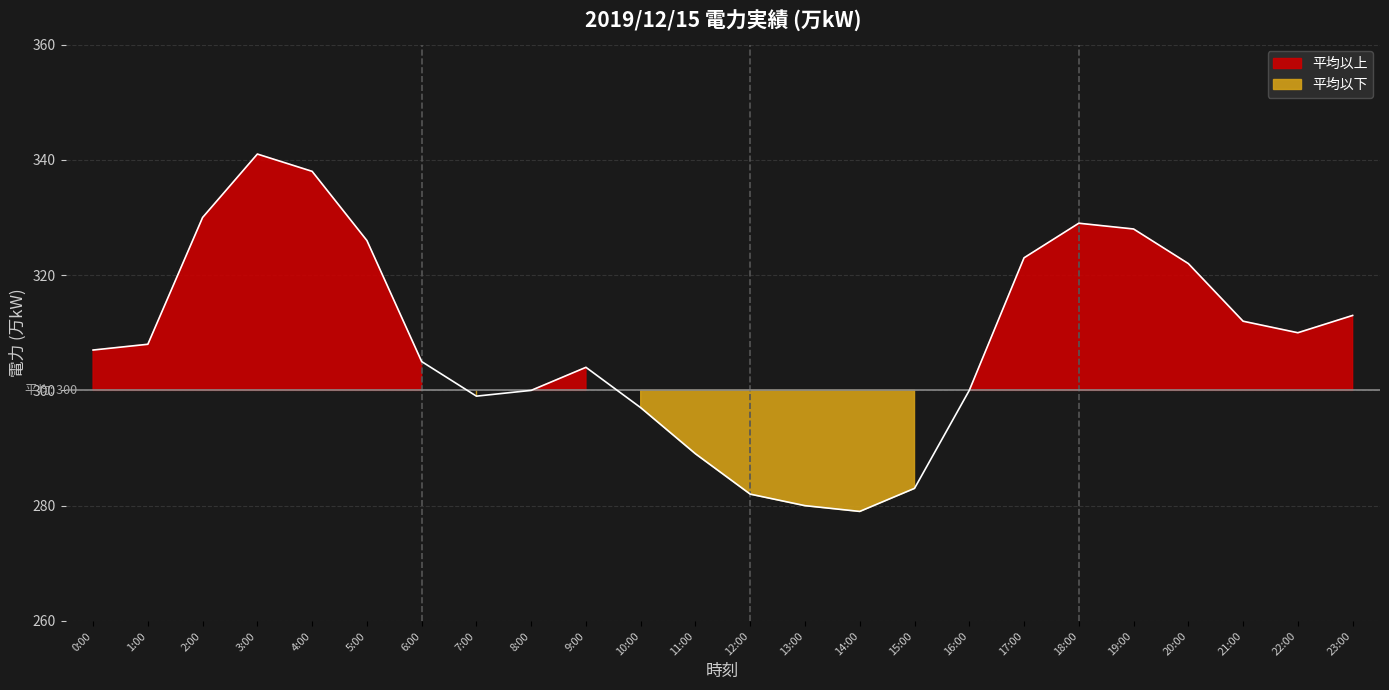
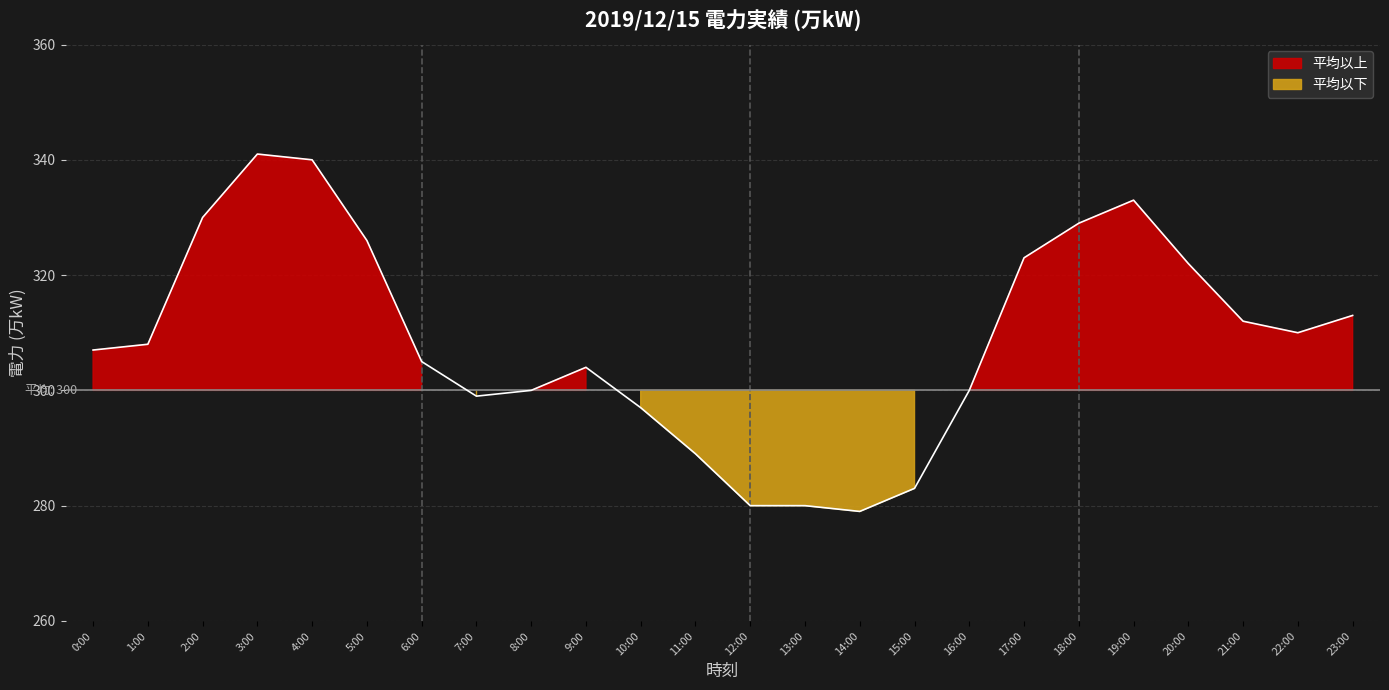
  {
    "0:00": 307,
    "1:00": 308,
    "2:00": 330,
    "3:00": 341,
-   "4:00": 338,
+   "4:00": 340,
    "5:00": 326,
    "6:00": 305,
    "7:00": 299,
    "8:00": 300,
    "9:00": 304,
    "10:00": 297,
    "11:00": 289,
-   "12:00": 282,
+   "12:00": 280,
    "13:00": 280,
    "14:00": 279,
    "15:00": 283,
    "16:00": 300,
    "17:00": 323,
    "18:00": 329,
-   "19:00": 328,
+   "19:00": 333,
    "20:00": 322,
    "21:00": 312,
    "22:00": 310,
    "23:00": 313
  }
